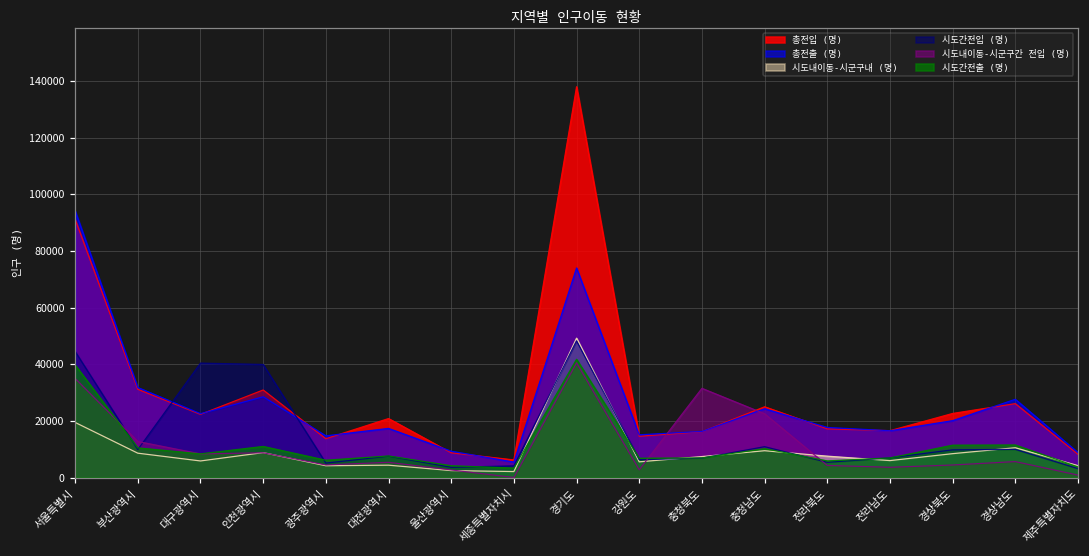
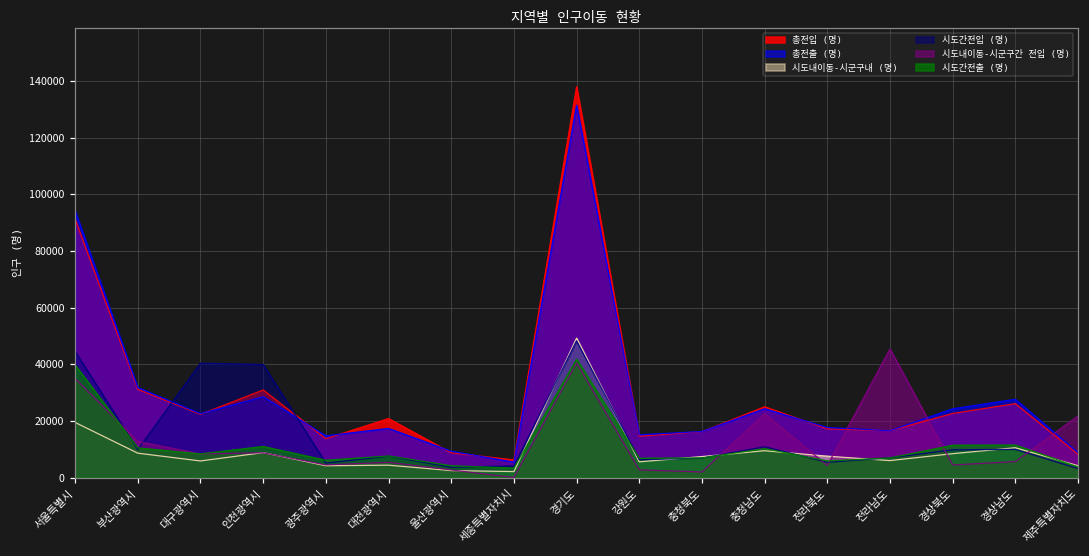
  {
    "총전입 (명)": {
      "서울특별시": 91000,
      "인천광역시": 31000,
      "광주광역시": 14000,
      "대전광역시": 21000,
      "경기도": 138000,
      "경상북도": 23000,
      "경상남도": 26000
    },
    "총전출 (명)": {
      "서울특별시": 94000,
      "인천광역시": 29000,
      "광주광역시": 15000,
      "대전광역시": 17000,
-     "경기도": 74000,
-     "경상북도": 20000,
+     "경기도": 132000,
+     "경상북도": 24000,
      "경상남도": 28000
    },
    "시도내이동-시군구내 (명)": {
      "서울특별시": 19000,
      "부산광역시": 9000,
      "대구광역시": 6000,
      "대전광역시": 4000,
      "세종특별자치시": 2000,
      "전라북도": 8000,
      "경상북도": 8000
    },
    "시도간전입 (명)": {
      "서울특별시": 45000,
      "대구광역시": 40000,
      "인천광역시": 40000,
      "경상북도": 10000
    },
    "시도내이동-시군구간 전입 (명)": {
      "서울특별시": 35000,
      "부산광역시": 13000,
      "대전광역시": 5000,
      "세종특별자치시": 0,
      "경기도": 40000,
      "강원도": 3000,
-     "충청북도": 32000,
+     "충청북도": 2000,
      "충청남도": 23000,
      "전라북도": 4000,
-     "전라남도": 4000,
+     "전라남도": 45000,
      "경상북도": 4000,
      "경상남도": 6000,
-     "제주특별자치도": 1000
+     "제주특별자치도": 22000
    },
    "시도간전출 (명)": {
      "서울특별시": 40000,
      "인천광역시": 11000,
      "광주광역시": 6000,
      "경기도": 42000,
      "경상북도": 11000
    }
  }
